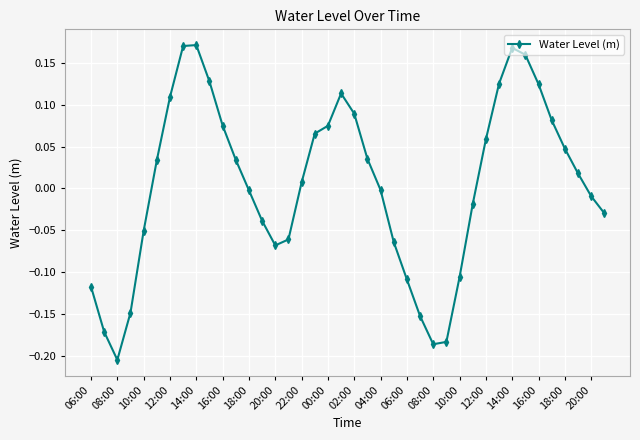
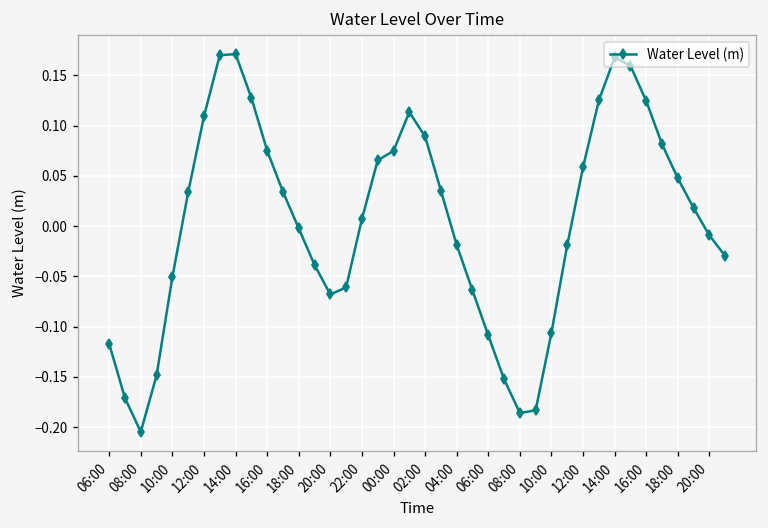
  {
    "22:00": 0.01,
    "00:00": 0.07,
    "02:00": 0.09,
-   "04:00": 0.00
+   "04:00": -0.02
  }
